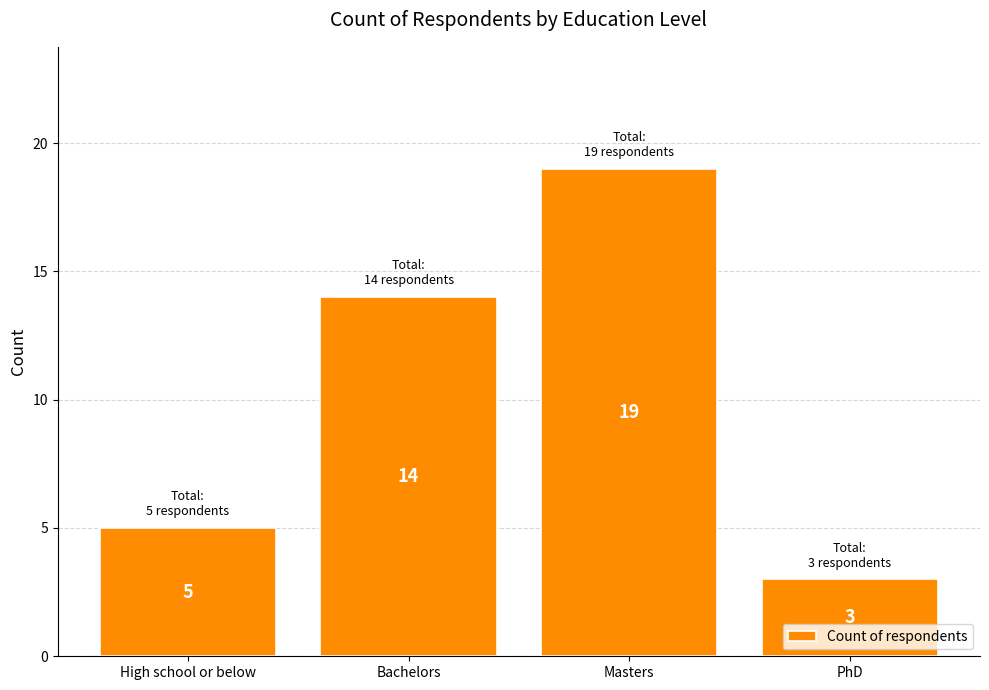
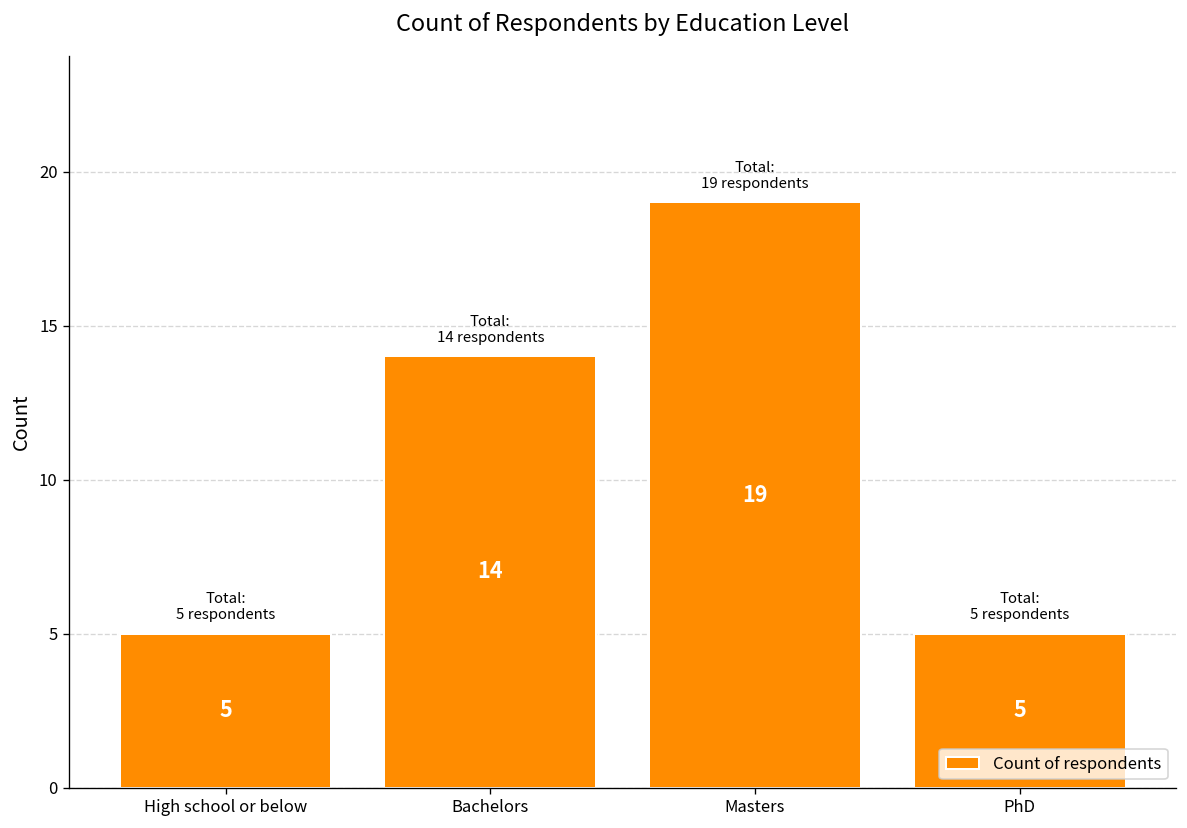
  {
    "High school or below": 5,
    "Bachelors": 14,
    "Masters": 19,
-   "PhD": 3
+   "PhD": 5
  }
